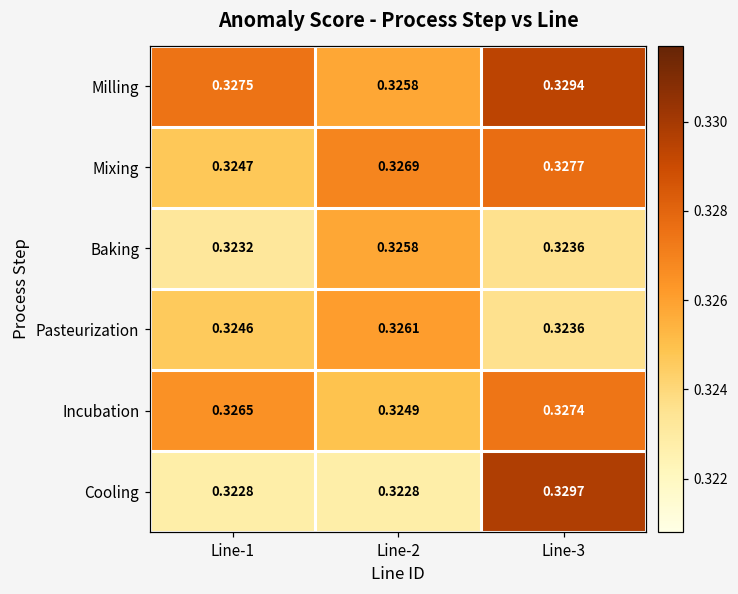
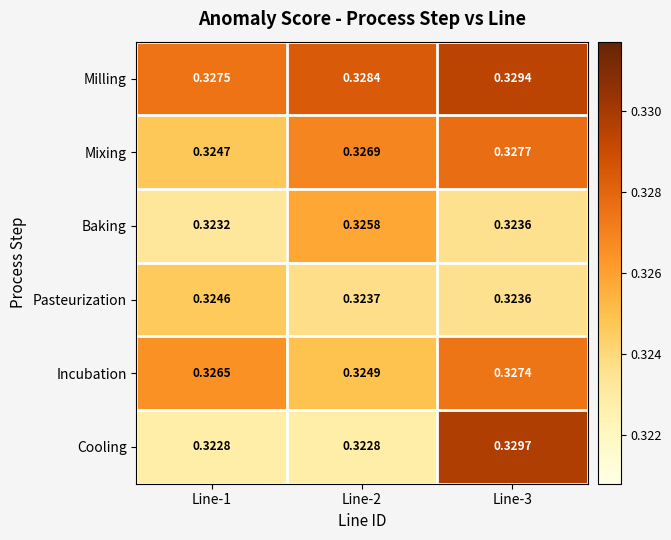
  {
    "Milling": {
      "Line-1": 0.3275,
-     "Line-2": 0.3258,
+     "Line-2": 0.3284,
      "Line-3": 0.3294
    },
    "Mixing": {
      "Line-1": 0.3247,
      "Line-2": 0.3269,
      "Line-3": 0.3277
    },
    "Baking": {
      "Line-1": 0.3232,
      "Line-2": 0.3258,
      "Line-3": 0.3236
    },
    "Pasteurization": {
      "Line-1": 0.3246,
-     "Line-2": 0.3261,
+     "Line-2": 0.3237,
      "Line-3": 0.3236
    },
    "Incubation": {
      "Line-1": 0.3265,
      "Line-2": 0.3249,
      "Line-3": 0.3274
    },
    "Cooling": {
      "Line-1": 0.3228,
      "Line-2": 0.3228,
      "Line-3": 0.3297
    }
  }
